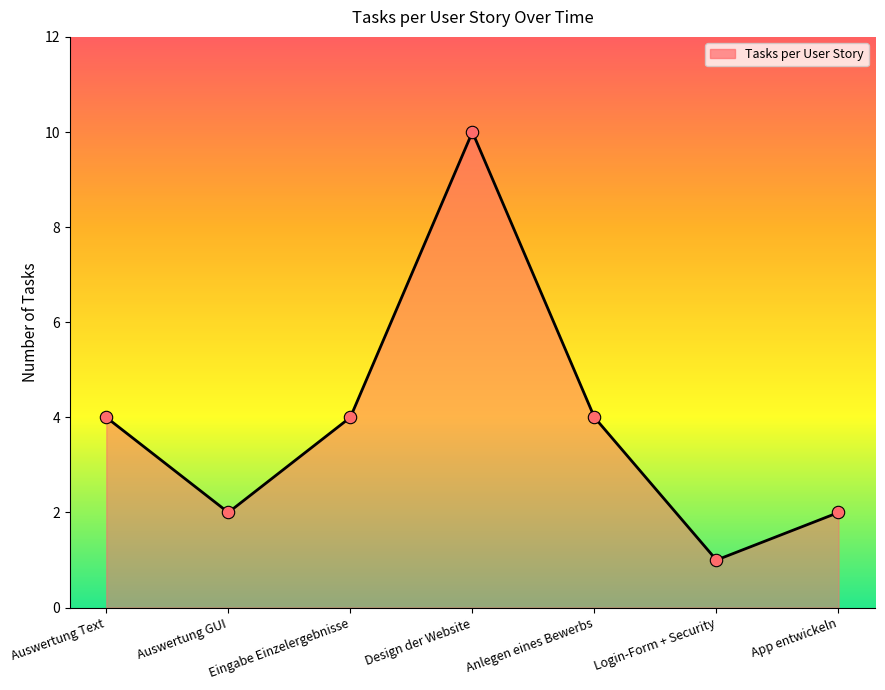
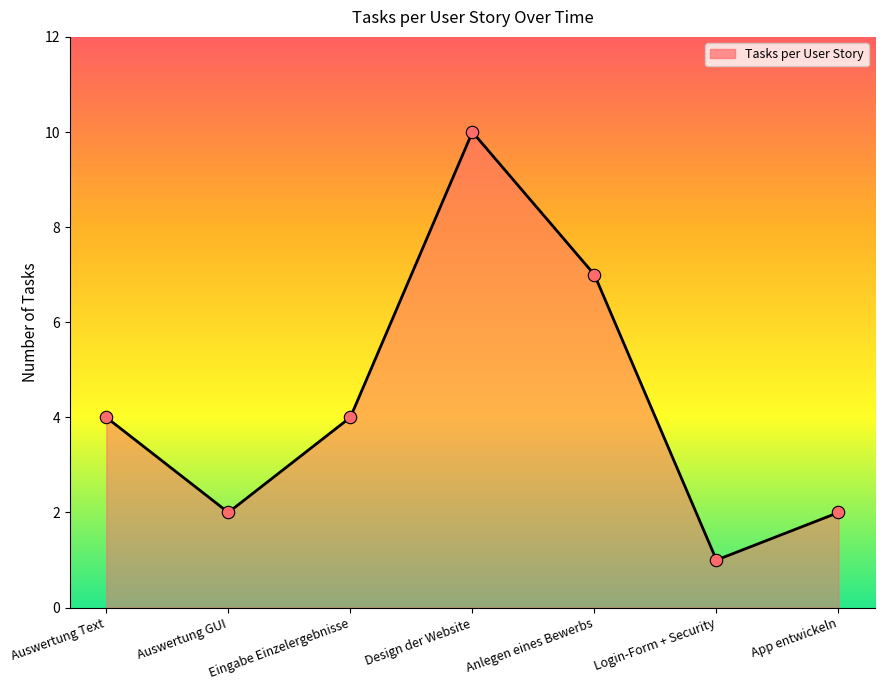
  {
    "Auswertung Text": 4,
    "Auswertung GUI": 2,
    "Eingabe Einzelergebnisse": 4,
    "Design der Website": 10,
-   "Anlegen eines Bewerbs": 4,
+   "Anlegen eines Bewerbs": 7,
    "Login-Form + Security": 1,
    "App entwickeln": 2
  }
